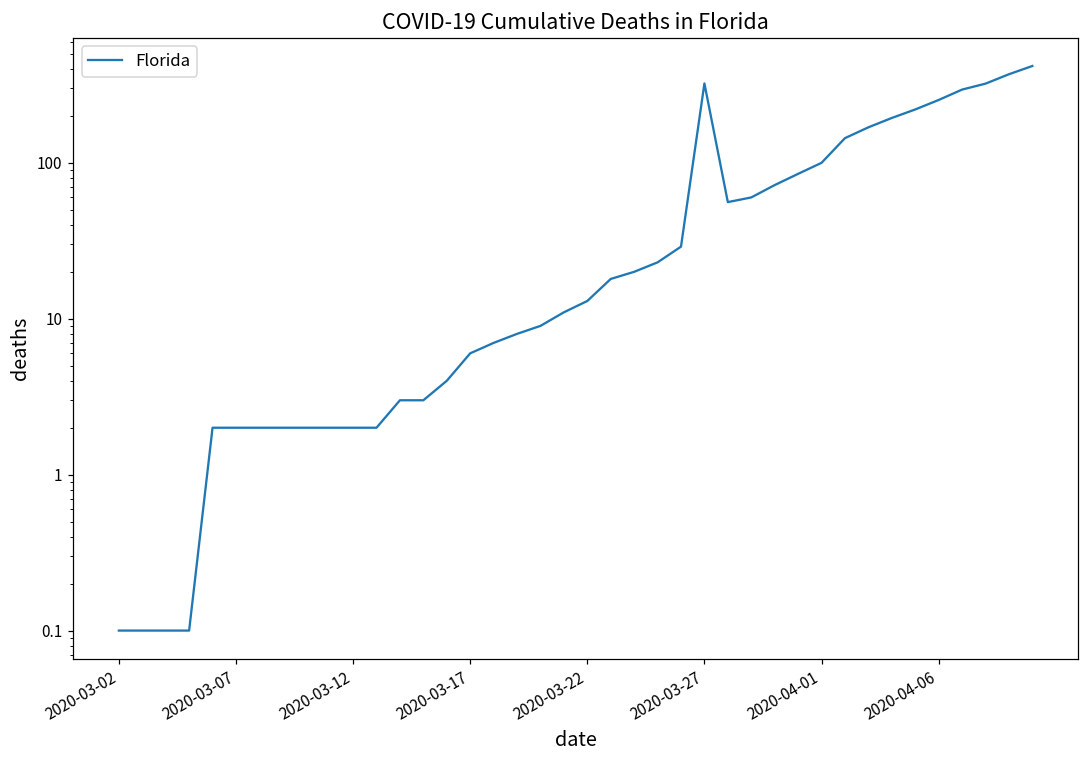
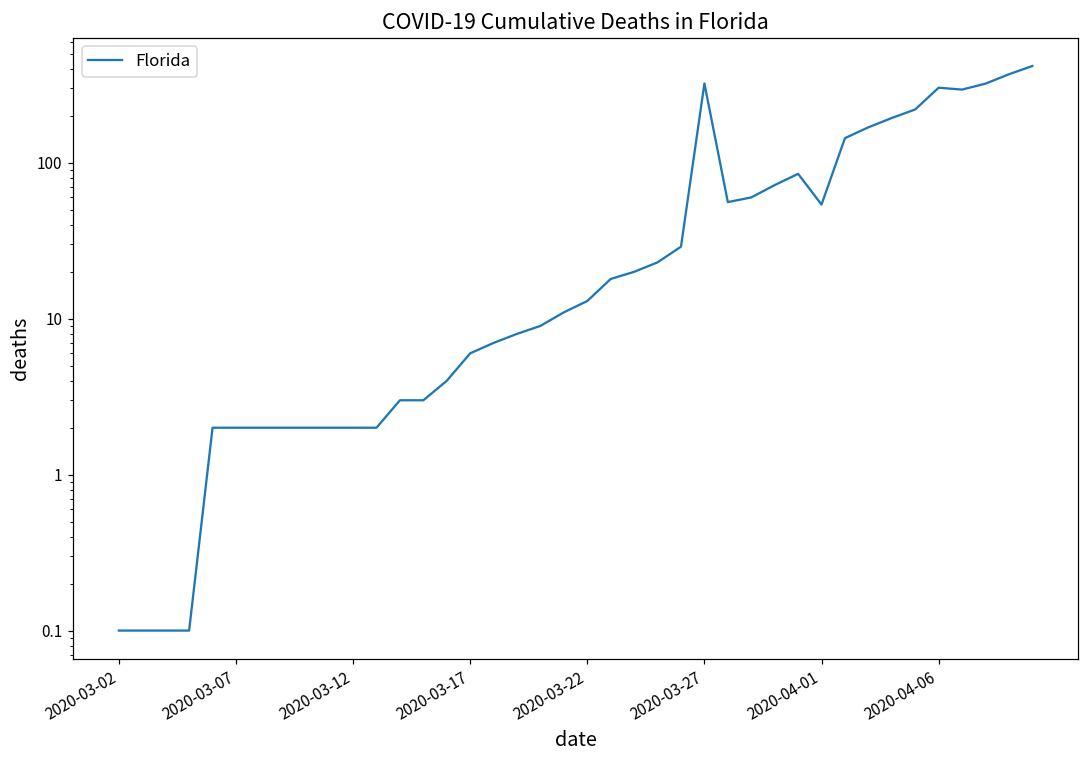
  {
    "2020-03-02": 0.10,
    "2020-03-07": 2,
    "2020-03-12": 2,
    "2020-03-17": 6,
    "2020-03-22": 13,
    "2020-03-27": 320,
-   "2020-04-01": 100,
-   "2020-04-06": 250
+   "2020-04-01": 54,
+   "2020-04-06": 300
  }
